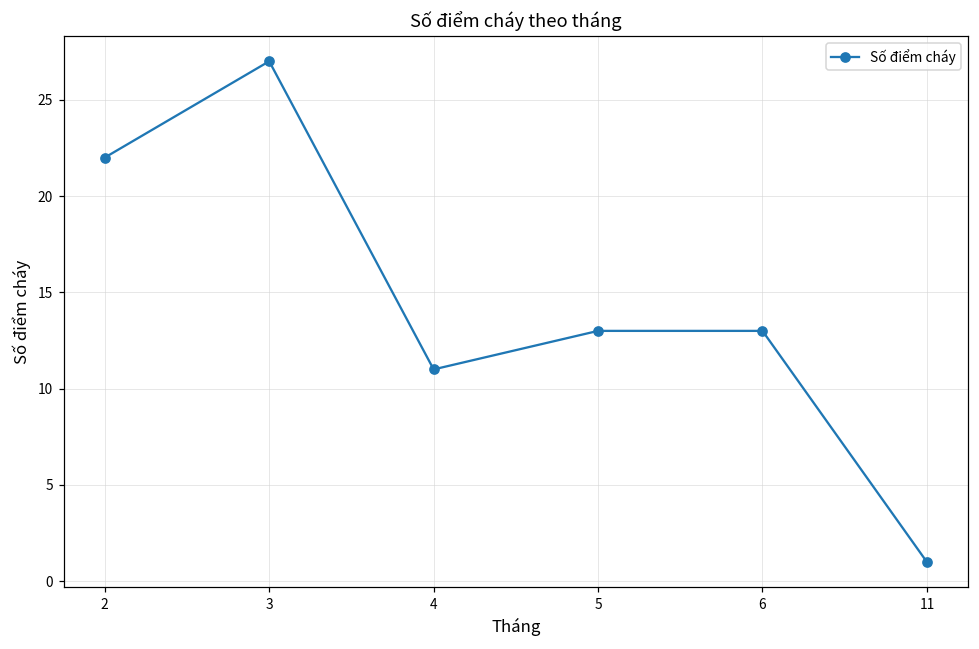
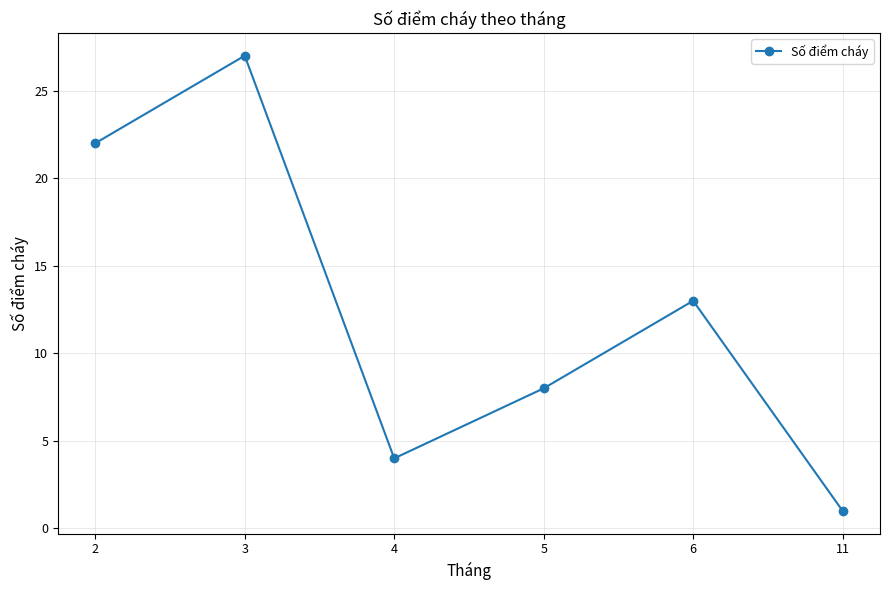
  {
    "2": 22,
    "3": 27,
-   "4": 11,
-   "5": 13,
+   "4": 4,
+   "5": 8,
    "6": 13,
    "11": 1
  }
